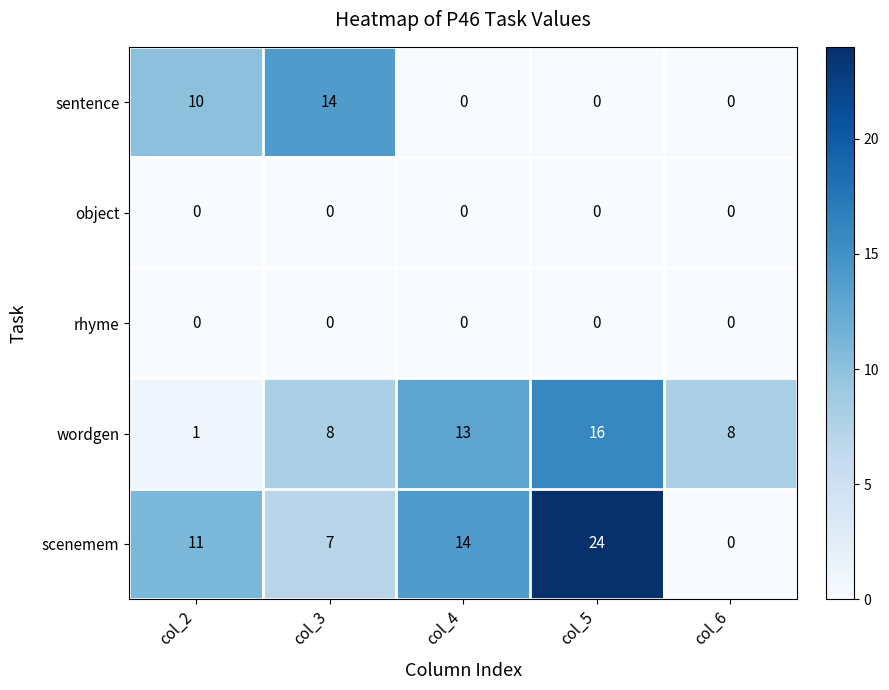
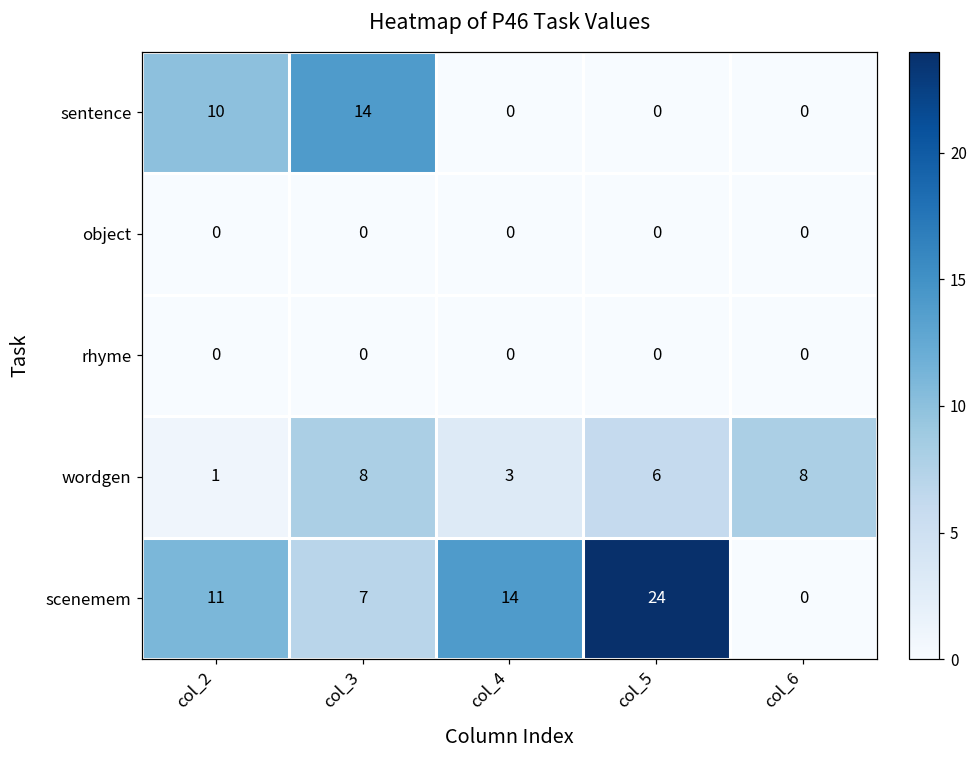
  {
    "sentence": {
      "col_2": 10,
      "col_3": 14,
      "col_4": 0,
      "col_5": 0,
      "col_6": 0
    },
    "object": {
      "col_2": 0,
      "col_3": 0,
      "col_4": 0,
      "col_5": 0,
      "col_6": 0
    },
    "rhyme": {
      "col_2": 0,
      "col_3": 0,
      "col_4": 0,
      "col_5": 0,
      "col_6": 0
    },
    "wordgen": {
      "col_2": 1,
      "col_3": 8,
-     "col_4": 13,
-     "col_5": 16,
+     "col_4": 3,
+     "col_5": 6,
      "col_6": 8
    },
    "scenemem": {
      "col_2": 11,
      "col_3": 7,
      "col_4": 14,
      "col_5": 24,
      "col_6": 0
    }
  }
